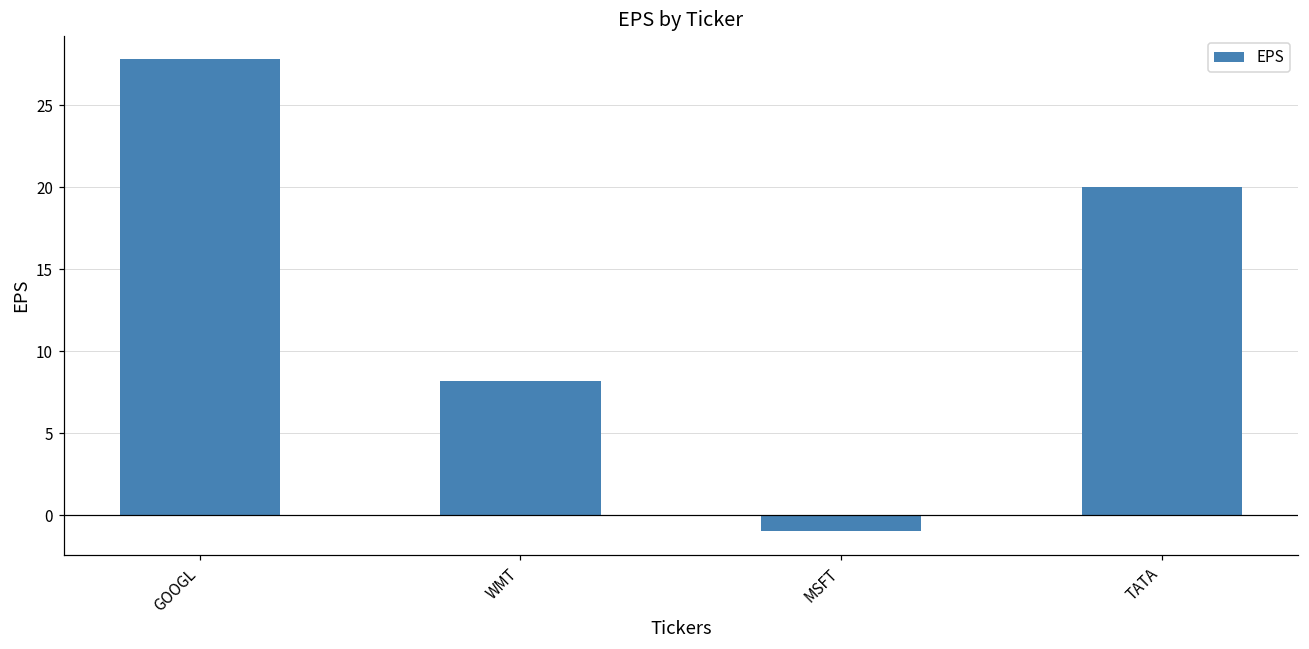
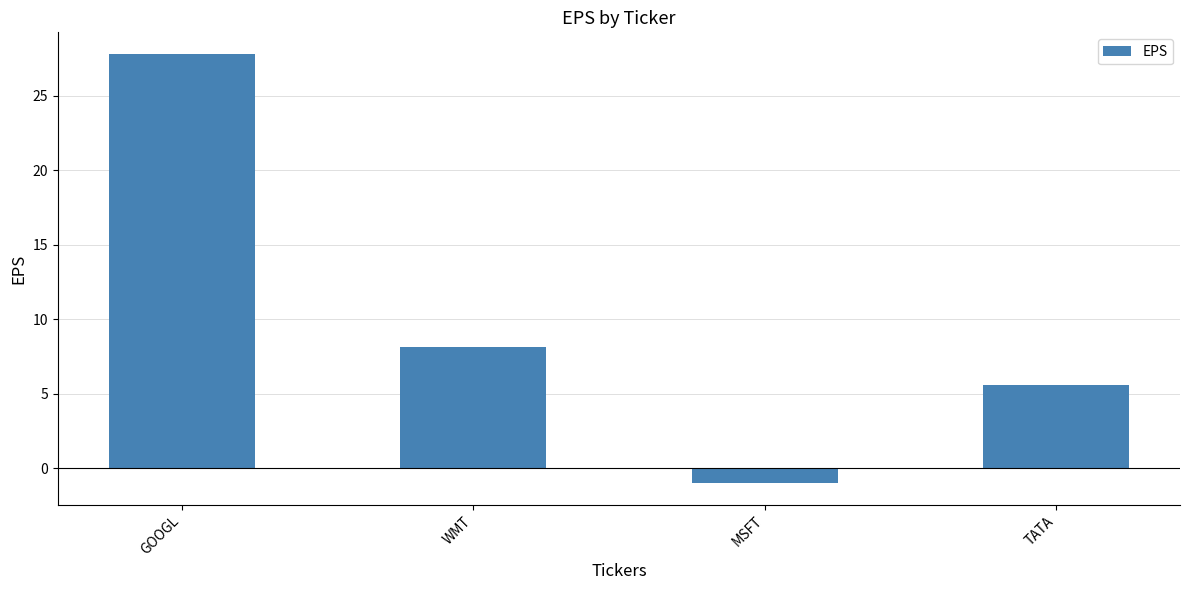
  {
    "GOOGL": 27.8,
    "WMT": 8.2,
    "MSFT": -1.0,
-   "TATA": 20.0
+   "TATA": 5.6
  }
